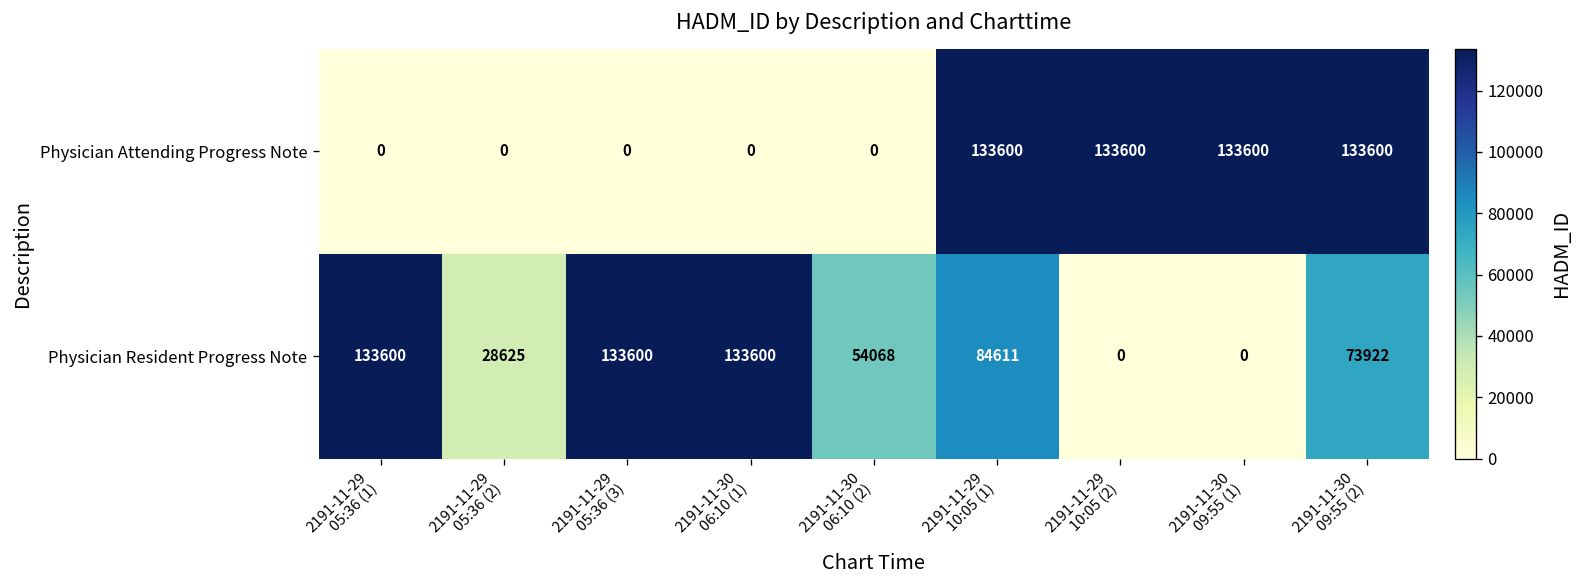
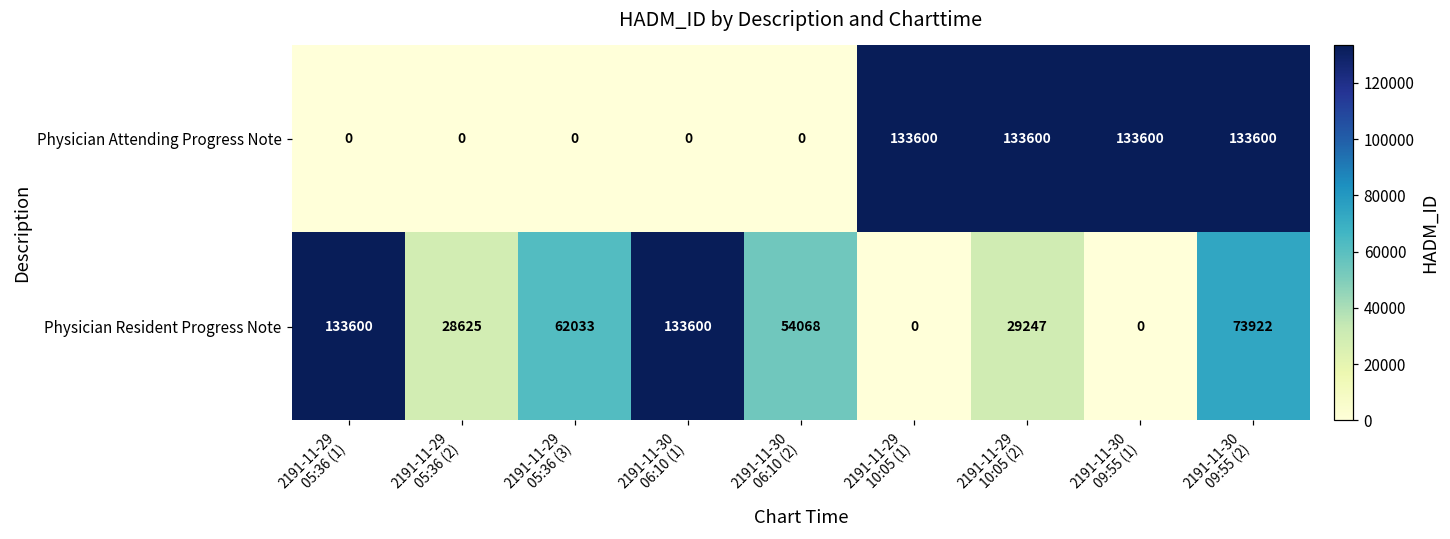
  {
    "Physician Attending Progress Note": {
      "2191-11-29 05:36 (1)": 0,
      "2191-11-29 05:36 (2)": 0,
      "2191-11-29 05:36 (3)": 0,
      "2191-11-30 06:10 (1)": 0,
      "2191-11-30 06:10 (2)": 0,
      "2191-11-29 10:05 (1)": 133600,
      "2191-11-29 10:05 (2)": 133600,
      "2191-11-30 09:55 (1)": 133600,
      "2191-11-30 09:55 (2)": 133600
    },
    "Physician Resident Progress Note": {
      "2191-11-29 05:36 (1)": 133600,
      "2191-11-29 05:36 (2)": 28625,
-     "2191-11-29 05:36 (3)": 133600,
+     "2191-11-29 05:36 (3)": 62033,
      "2191-11-30 06:10 (1)": 133600,
      "2191-11-30 06:10 (2)": 54068,
-     "2191-11-29 10:05 (1)": 84611,
-     "2191-11-29 10:05 (2)": 0,
+     "2191-11-29 10:05 (1)": 0,
+     "2191-11-29 10:05 (2)": 29247,
      "2191-11-30 09:55 (1)": 0,
      "2191-11-30 09:55 (2)": 73922
    }
  }
